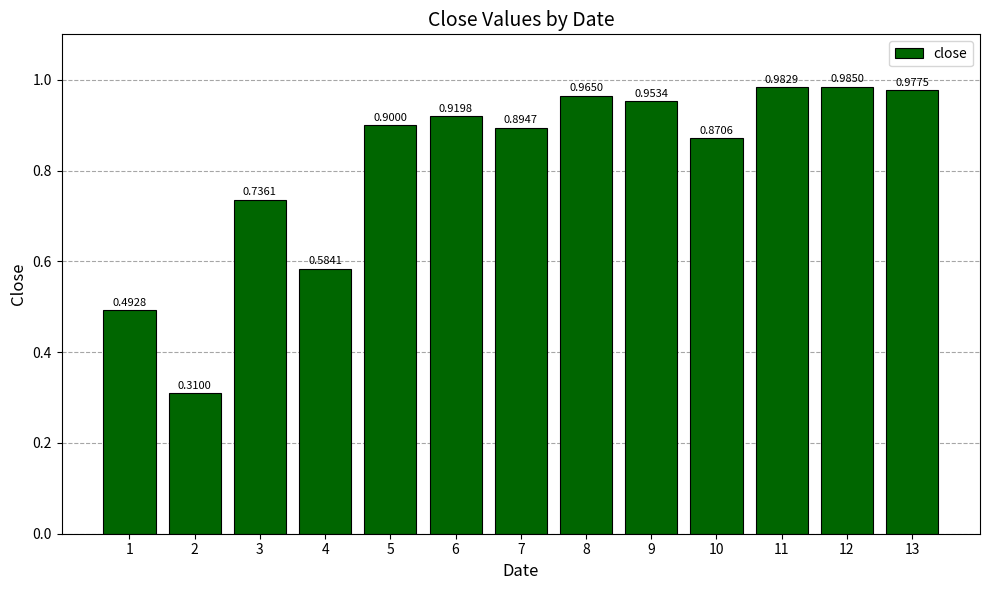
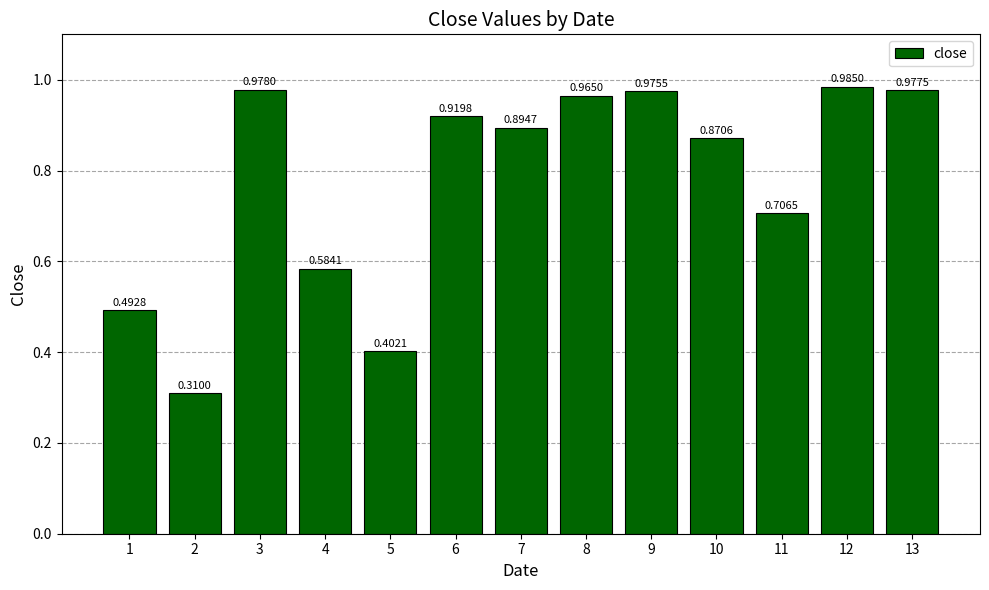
  {
    "1": 0.4928,
    "2": 0.3100,
-   "3": 0.7361,
+   "3": 0.9780,
    "4": 0.5841,
-   "5": 0.9000,
+   "5": 0.4021,
    "6": 0.9198,
    "7": 0.8947,
    "8": 0.9650,
-   "9": 0.9534,
+   "9": 0.9755,
    "10": 0.8706,
-   "11": 0.9829,
+   "11": 0.7065,
    "12": 0.9850,
    "13": 0.9775
  }
